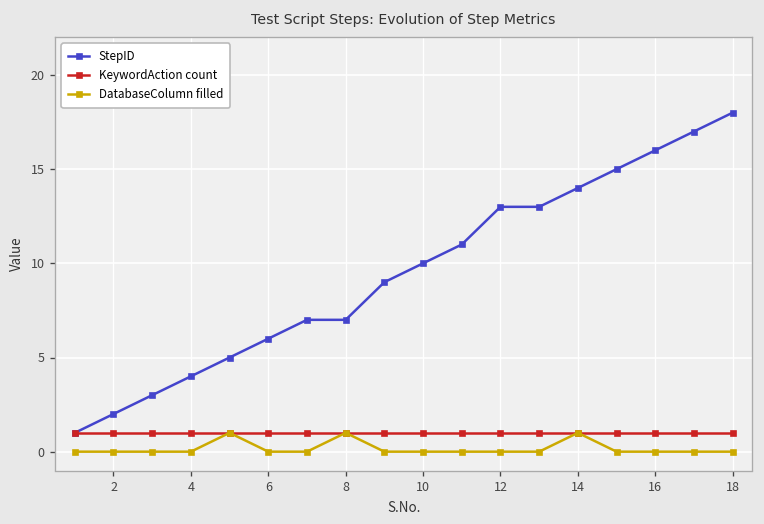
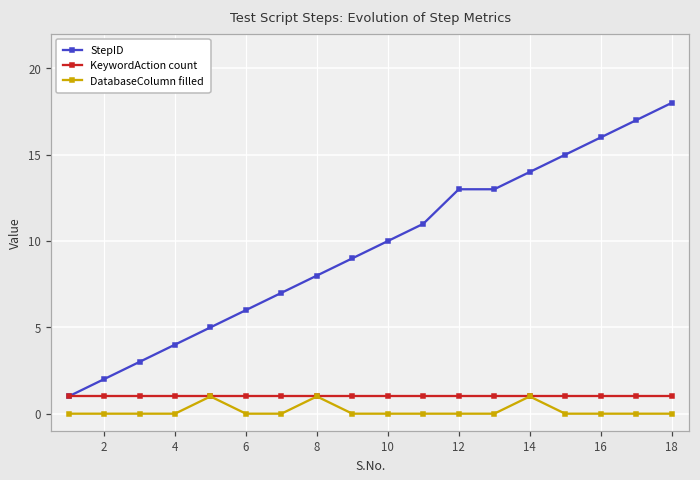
  {
    "StepID": {
      "2": 2,
      "4": 4,
      "6": 6,
-     "8": 7,
+     "8": 8,
      "10": 10,
      "12": 13,
      "14": 14,
      "16": 16,
      "18": 18
    },
    "KeywordAction count": {
      "2": 1,
      "4": 1,
      "6": 1,
      "10": 1,
      "12": 1,
      "16": 1,
      "18": 1
    },
    "DatabaseColumn filled": {
      "2": 0,
      "4": 0,
      "6": 0,
      "10": 0,
      "12": 0,
      "16": 0,
      "18": 0
    }
  }
